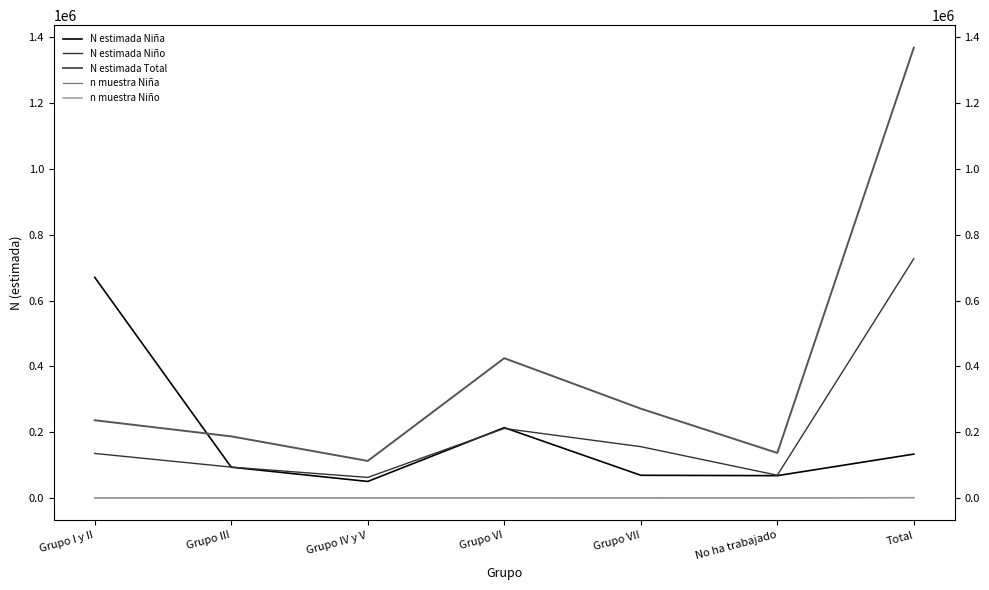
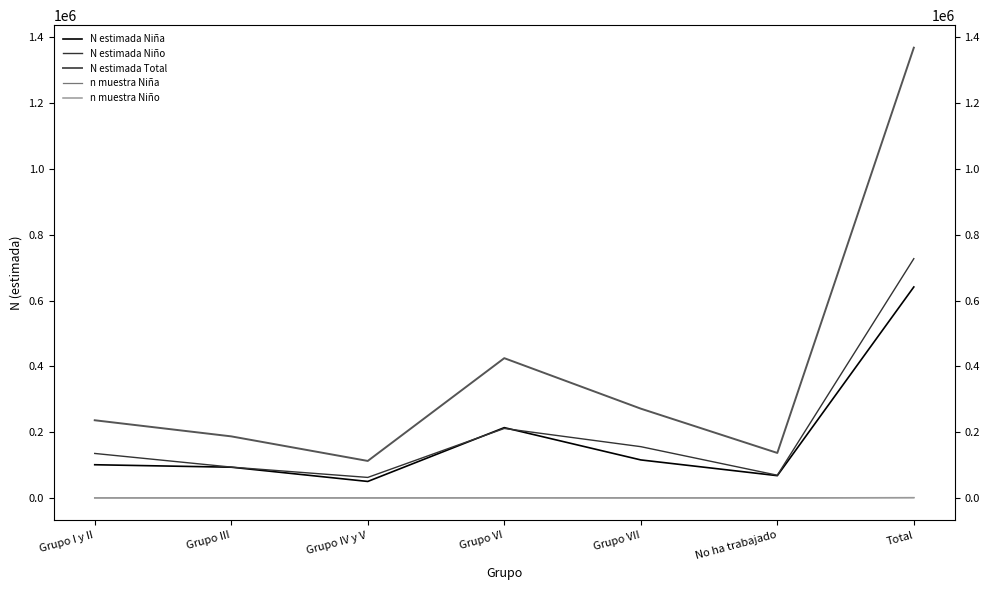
  {
    "N estimada Niña": {
-     "Grupo I y II": 670000,
+     "Grupo I y II": 100000,
      "Grupo IV y V": 50000,
-     "Grupo VII": 70000,
-     "Total": 130000
+     "Grupo VII": 120000,
+     "Total": 640000
    },
    "n muestra Niño": {
      "Grupo I y II": 0,
      "Grupo III": 0,
      "Grupo IV y V": 0,
      "Grupo VI": 0,
      "Grupo VII": 0,
      "No ha trabajado": 0,
      "Total": 0
    }
  }
